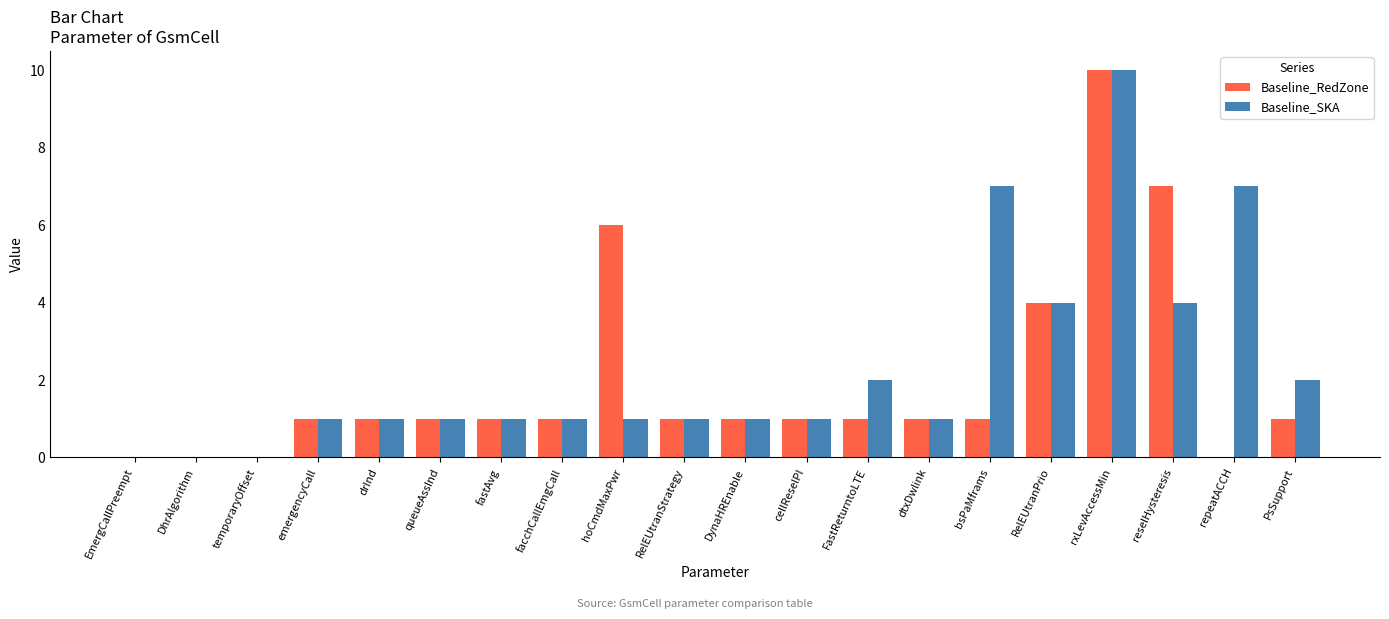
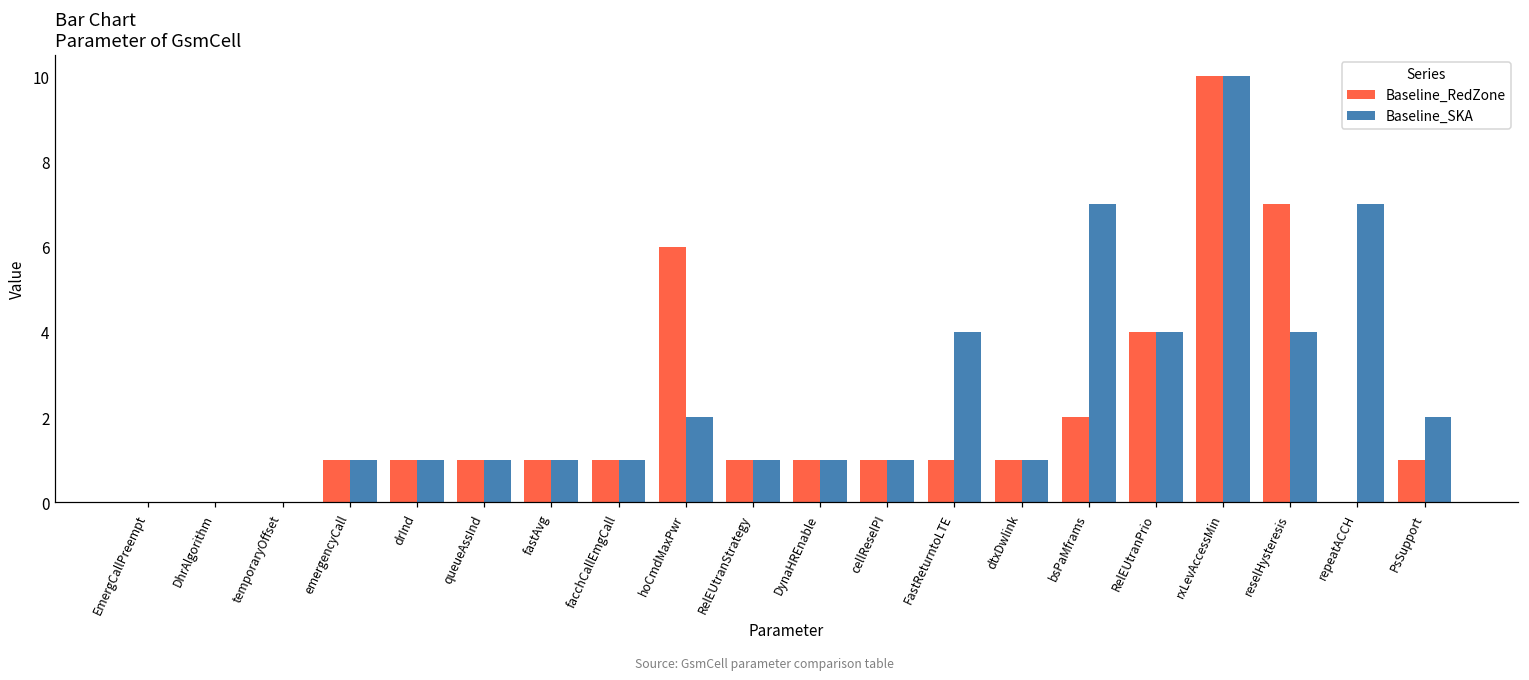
  {
    "Baseline_RedZone": {
      "EmergCallPreempt": 0,
      "DhrAlgorithm": 0,
      "temporaryOffset": 0,
      "emergencyCall": 1,
      "drInd": 1,
      "queueAssInd": 1,
      "fastAvg": 1,
      "facchCallEmgCall": 1,
      "hoCmdMaxPwr": 6,
      "RelEUtranStrategy": 1,
      "DynaHREnable": 1,
      "cellReselPI": 1,
      "FastReturntoLTE": 1,
      "dtxDwlink": 1,
-     "bsPaMframs": 1,
+     "bsPaMframs": 2,
      "RelEUtranPrio": 4,
      "rxLevAccessMin": 10,
      "reselHysteresis": 7,
      "repeatACCH": 0,
      "PsSupport": 1
    },
    "Baseline_SKA": {
      "EmergCallPreempt": 0,
      "DhrAlgorithm": 0,
      "temporaryOffset": 0,
      "emergencyCall": 1,
      "drInd": 1,
      "queueAssInd": 1,
      "fastAvg": 1,
      "facchCallEmgCall": 1,
-     "hoCmdMaxPwr": 1,
+     "hoCmdMaxPwr": 2,
      "RelEUtranStrategy": 1,
      "DynaHREnable": 1,
      "cellReselPI": 1,
-     "FastReturntoLTE": 2,
+     "FastReturntoLTE": 4,
      "dtxDwlink": 1,
      "bsPaMframs": 7,
      "RelEUtranPrio": 4,
      "rxLevAccessMin": 10,
      "reselHysteresis": 4,
      "repeatACCH": 7,
      "PsSupport": 2
    }
  }
